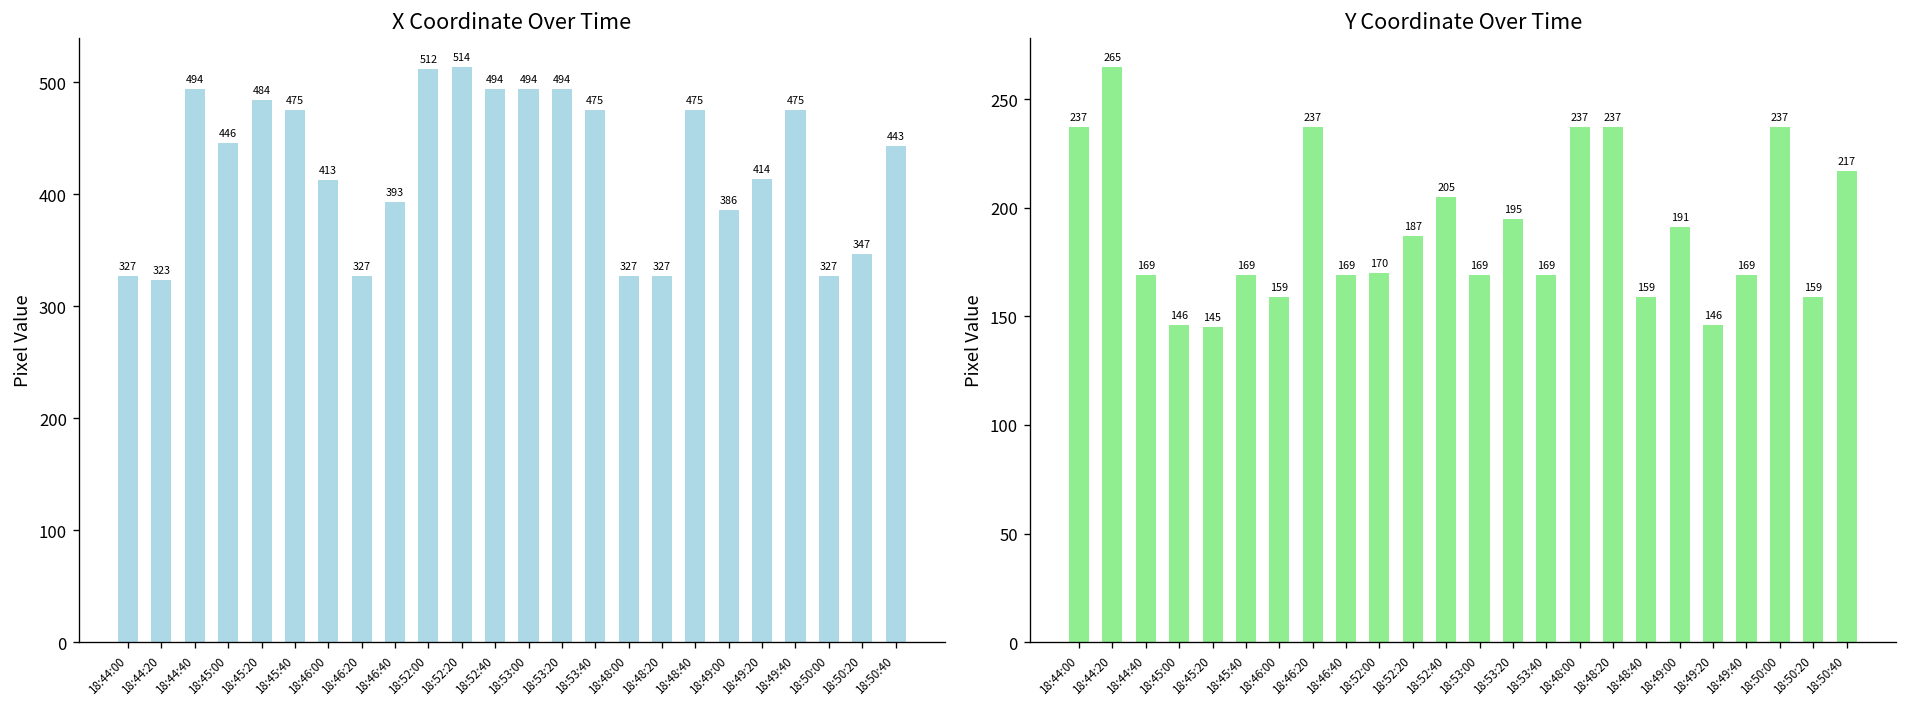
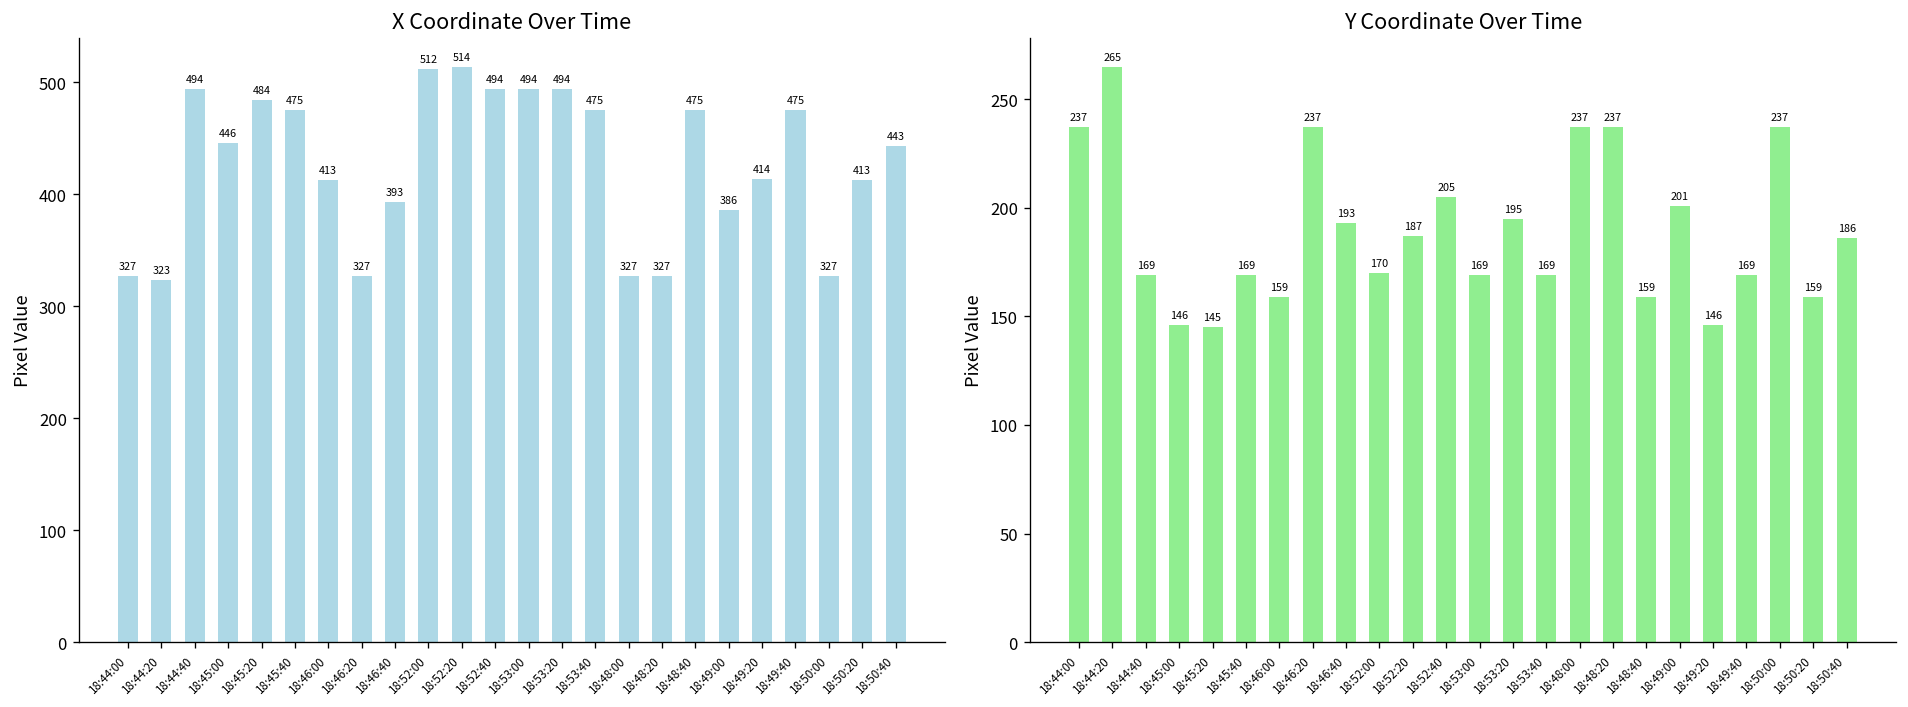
  {
    "X Coordinate Over Time": {
      "18:44:00": 327,
      "18:44:20": 323,
      "18:44:40": 494,
      "18:45:00": 446,
      "18:45:20": 484,
      "18:45:40": 475,
      "18:46:00": 413,
      "18:46:20": 327,
      "18:46:40": 393,
      "18:52:00": 512,
      "18:52:20": 514,
      "18:52:40": 494,
      "18:53:00": 494,
      "18:53:20": 494,
      "18:53:40": 475,
      "18:48:00": 327,
      "18:48:20": 327,
      "18:48:40": 475,
      "18:49:00": 386,
      "18:49:20": 414,
      "18:49:40": 475,
      "18:50:00": 327,
-     "18:50:20": 347,
+     "18:50:20": 413,
      "18:50:40": 443
    },
    "Y Coordinate Over Time": {
      "18:44:00": 237,
      "18:44:20": 265,
      "18:44:40": 169,
      "18:45:00": 146,
      "18:45:20": 145,
      "18:45:40": 169,
      "18:46:00": 159,
      "18:46:20": 237,
-     "18:46:40": 169,
+     "18:46:40": 193,
      "18:52:00": 170,
      "18:52:20": 187,
      "18:52:40": 205,
      "18:53:00": 169,
      "18:53:20": 195,
      "18:53:40": 169,
      "18:48:00": 237,
      "18:48:20": 237,
      "18:48:40": 159,
-     "18:49:00": 191,
+     "18:49:00": 201,
      "18:49:20": 146,
      "18:49:40": 169,
      "18:50:00": 237,
      "18:50:20": 159,
-     "18:50:40": 217
+     "18:50:40": 186
    }
  }
